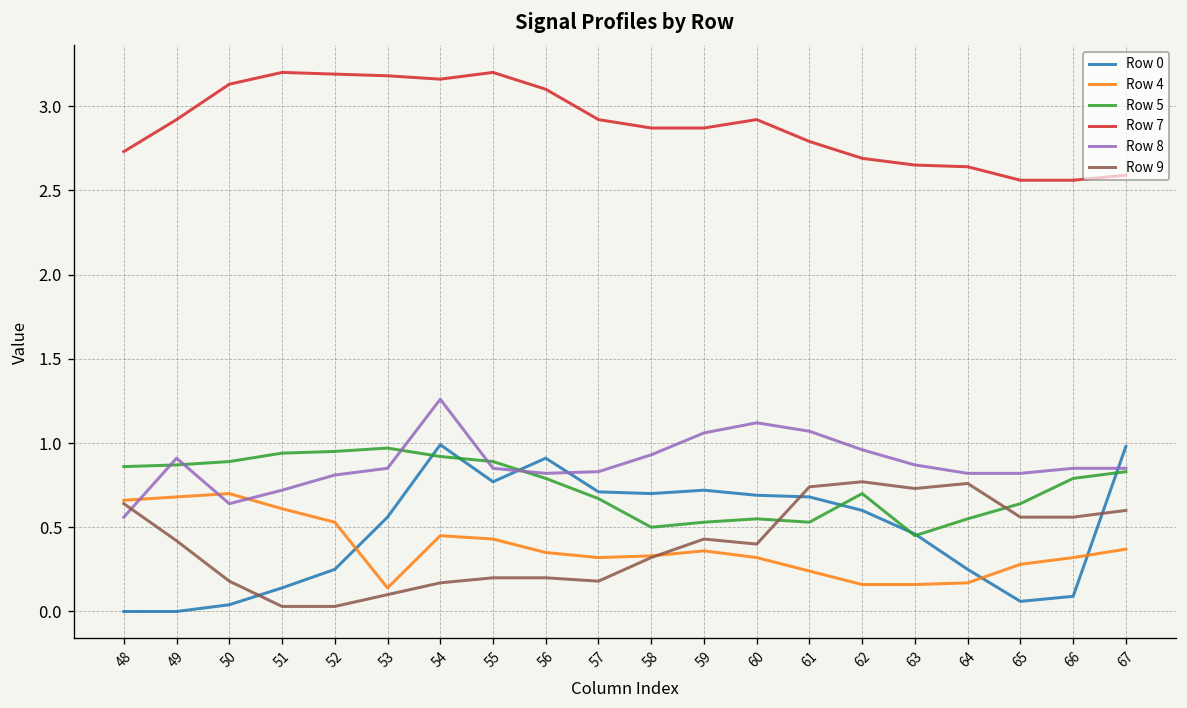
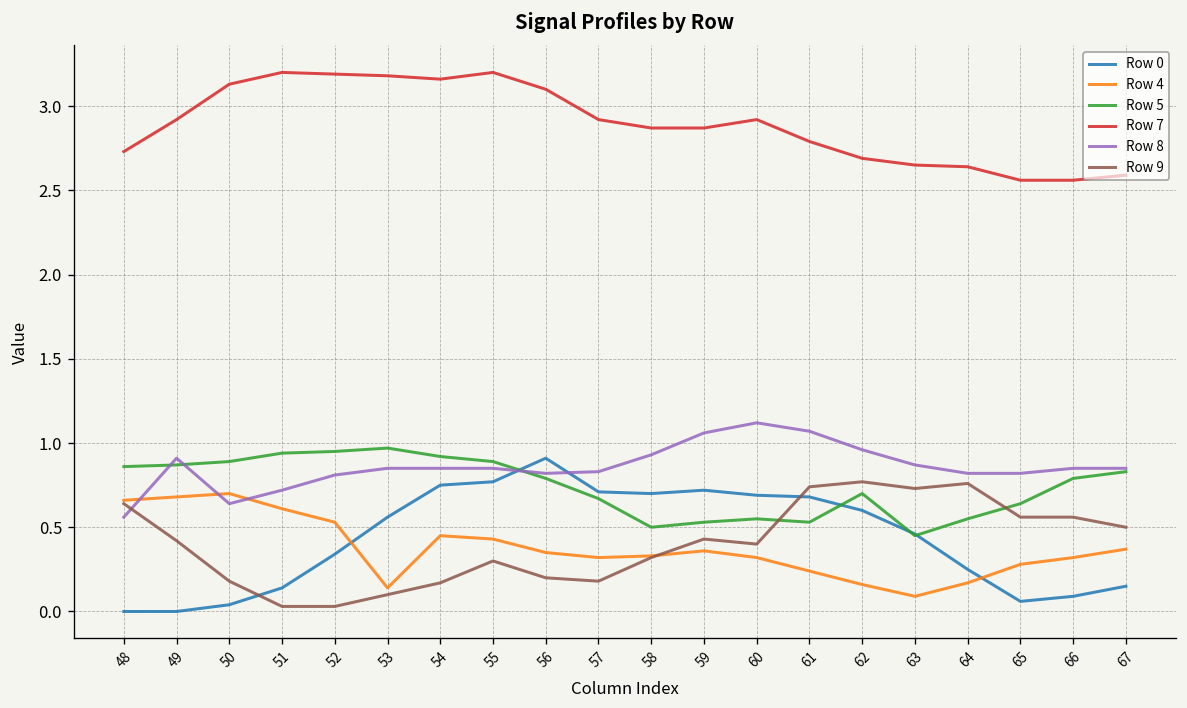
  {
    "Row 0": {
      "48": 0.00,
      "49": 0.00,
      "50": 0.04,
      "51": 0.14,
-     "52": 0.25,
+     "52": 0.34,
      "53": 0.56,
-     "54": 0.99,
+     "54": 0.75,
      "55": 0.77,
      "56": 0.91,
      "57": 0.71,
      "58": 0.70,
      "59": 0.72,
      "60": 0.69,
      "61": 0.68,
      "62": 0.60,
      "64": 0.25,
      "65": 0.06,
      "66": 0.09,
-     "67": 0.98
+     "67": 0.15
    },
    "Row 4": {
      "48": 0.66,
      "49": 0.68,
      "50": 0.70,
      "51": 0.61,
      "52": 0.53,
      "53": 0.14,
      "54": 0.45,
      "55": 0.43,
      "56": 0.35,
      "57": 0.32,
      "59": 0.36,
      "60": 0.32,
      "61": 0.24,
      "62": 0.16,
-     "63": 0.16,
+     "63": 0.09,
      "64": 0.17,
      "65": 0.28,
      "66": 0.32,
      "67": 0.37
    },
    "Row 5": {
      "48": 0.86,
      "49": 0.87,
      "50": 0.89,
      "51": 0.94,
      "52": 0.95,
      "53": 0.97,
      "54": 0.92,
      "55": 0.89,
      "56": 0.79,
      "57": 0.67,
      "58": 0.50,
      "59": 0.53,
      "60": 0.55,
      "61": 0.53,
      "62": 0.70,
      "64": 0.55,
      "65": 0.64,
      "66": 0.79,
      "67": 0.83
    },
    "Row 7": {
      "48": 2.73,
      "49": 2.92,
      "50": 3.13,
      "51": 3.20,
      "52": 3.19,
      "53": 3.18,
      "54": 3.16,
      "55": 3.20,
      "56": 3.10,
      "57": 2.92,
      "58": 2.87,
      "59": 2.87,
      "60": 2.92,
      "61": 2.79,
      "62": 2.69,
      "63": 2.65,
      "64": 2.64,
      "65": 2.56,
      "66": 2.56,
      "67": 2.59
    },
    "Row 8": {
      "48": 0.56,
      "49": 0.91,
      "50": 0.64,
      "51": 0.72,
      "52": 0.81,
      "53": 0.85,
-     "54": 1.26,
+     "54": 0.85,
      "55": 0.85,
      "56": 0.82,
      "57": 0.83,
      "58": 0.93,
      "59": 1.06,
      "60": 1.12,
      "61": 1.07,
      "62": 0.96,
      "63": 0.87,
      "64": 0.82,
      "65": 0.82,
      "66": 0.85,
      "67": 0.85
    },
    "Row 9": {
      "48": 0.64,
      "49": 0.42,
      "50": 0.18,
      "51": 0.03,
      "52": 0.03,
      "53": 0.1,
      "54": 0.17,
-     "55": 0.2,
+     "55": 0.3,
      "56": 0.2,
      "57": 0.18,
      "59": 0.43,
      "60": 0.4,
      "61": 0.74,
      "62": 0.77,
      "63": 0.73,
      "64": 0.76,
      "65": 0.56,
      "66": 0.56,
-     "67": 0.6
+     "67": 0.5
    }
  }
